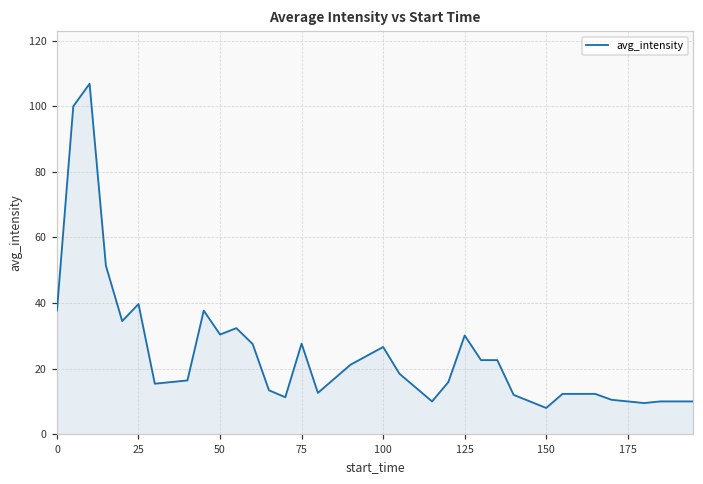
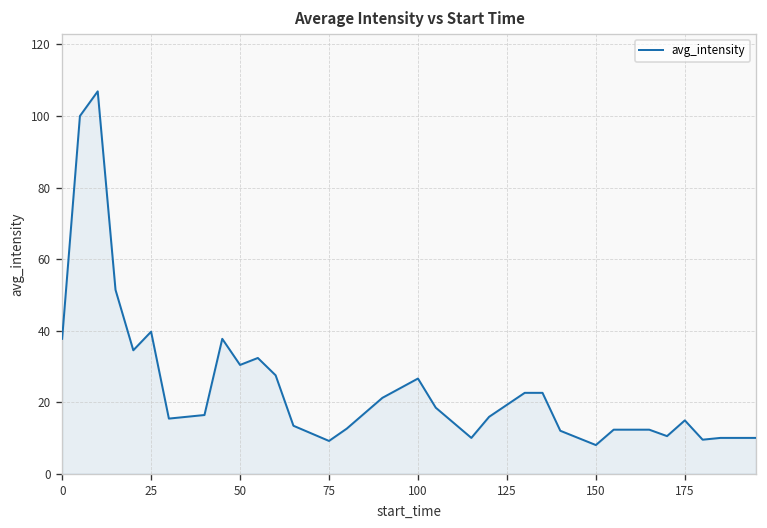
  {
    "0": 38,
    "25": 40,
    "50": 30,
-   "75": 28,
+   "75": 9,
    "100": 27,
-   "125": 30,
+   "125": 19,
    "150": 8,
-   "175": 10
+   "175": 15
  }
